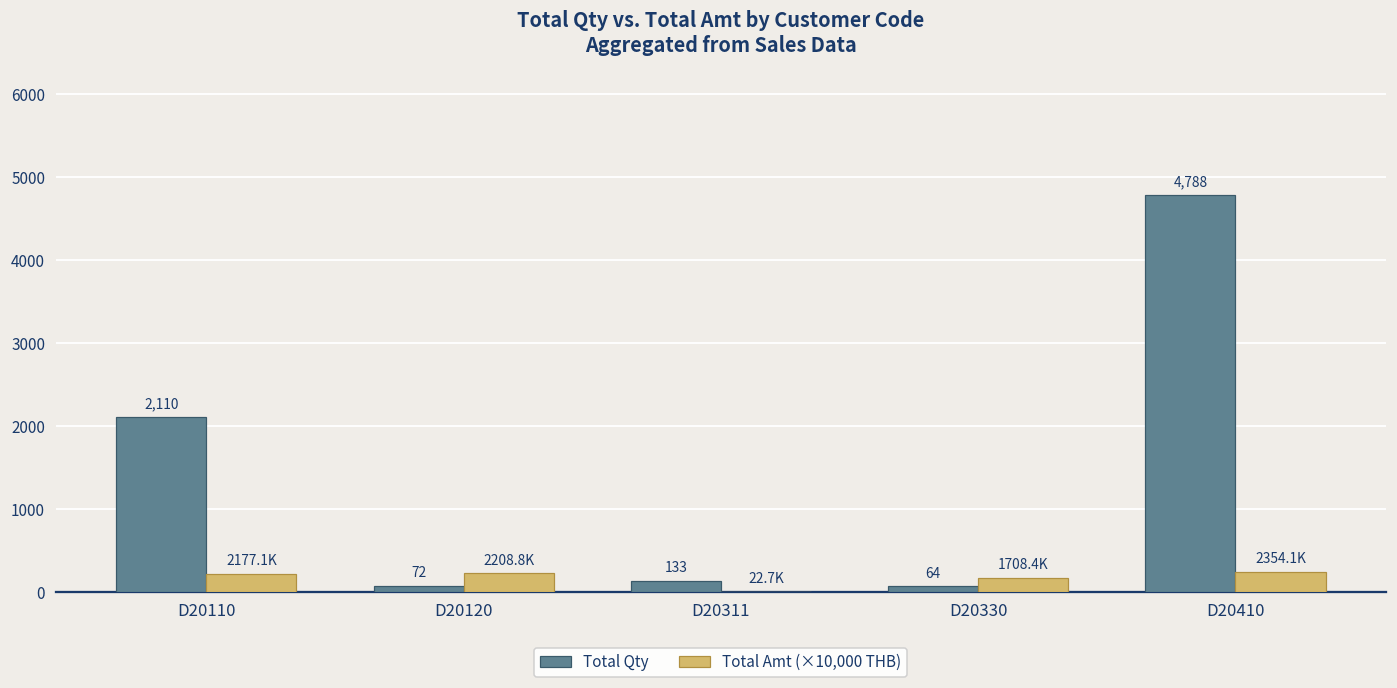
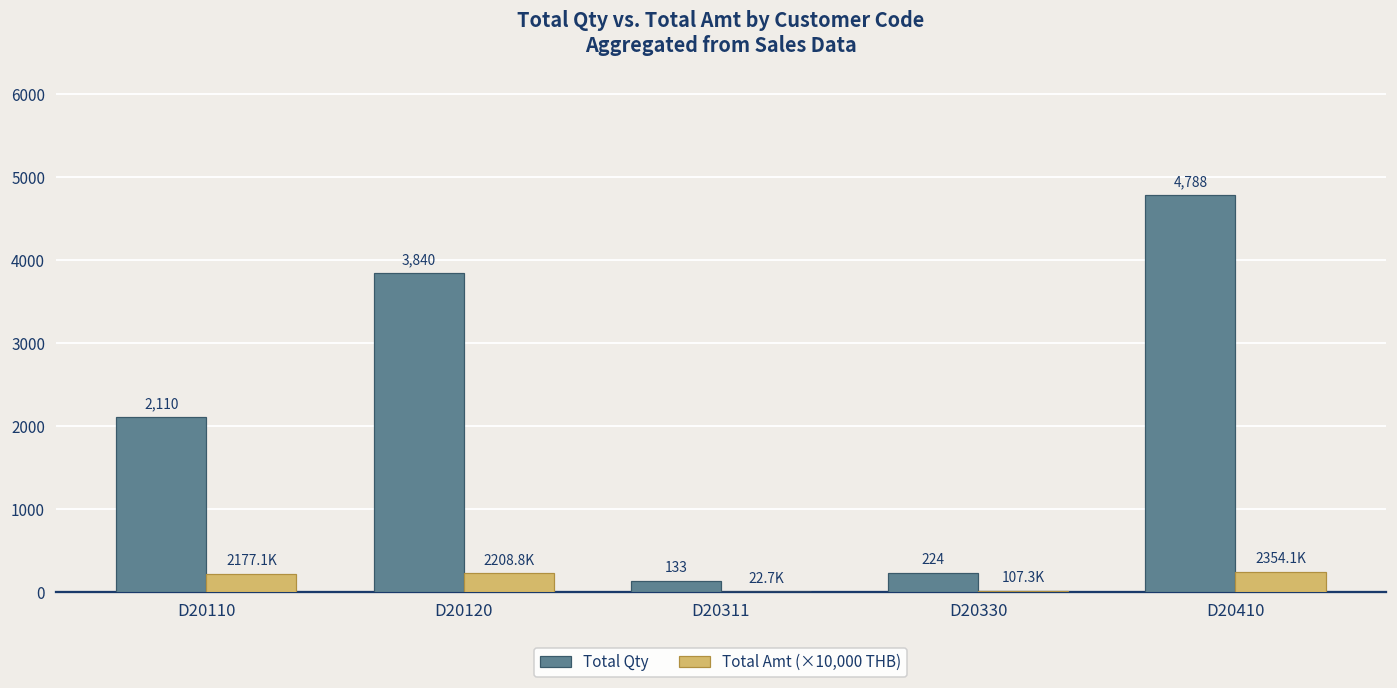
  {
    "Total Qty": {
      "D20110": "2,110",
-     "D20120": "72",
+     "D20120": "3,840",
      "D20311": "133",
-     "D20330": "64",
+     "D20330": "224",
      "D20410": "4,788"
    },
    "Total Amt (×10,000 THB)": {
-     "D20330": "1708.4K"
+     "D20330": "107.3K"
    }
  }
